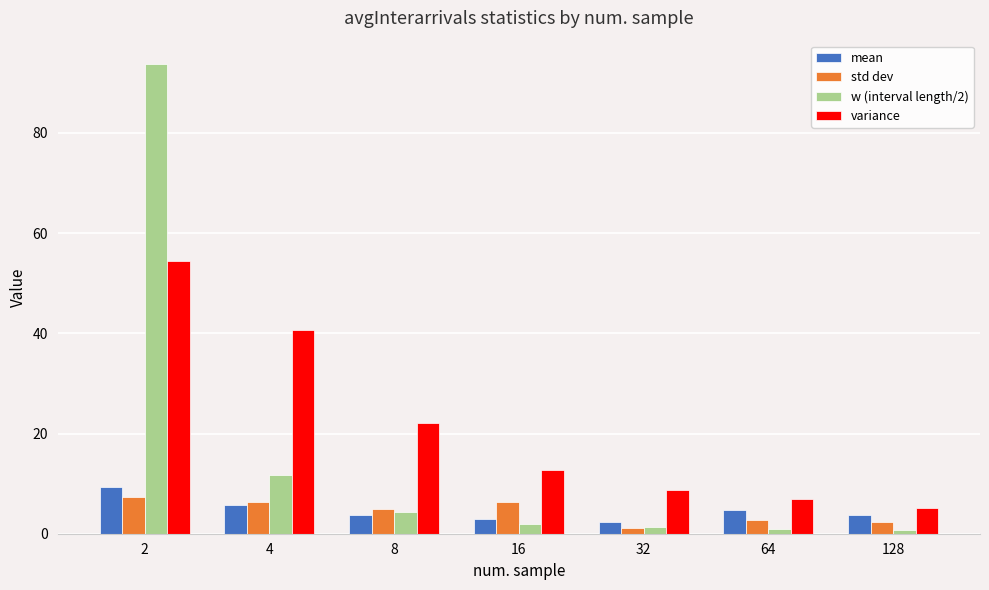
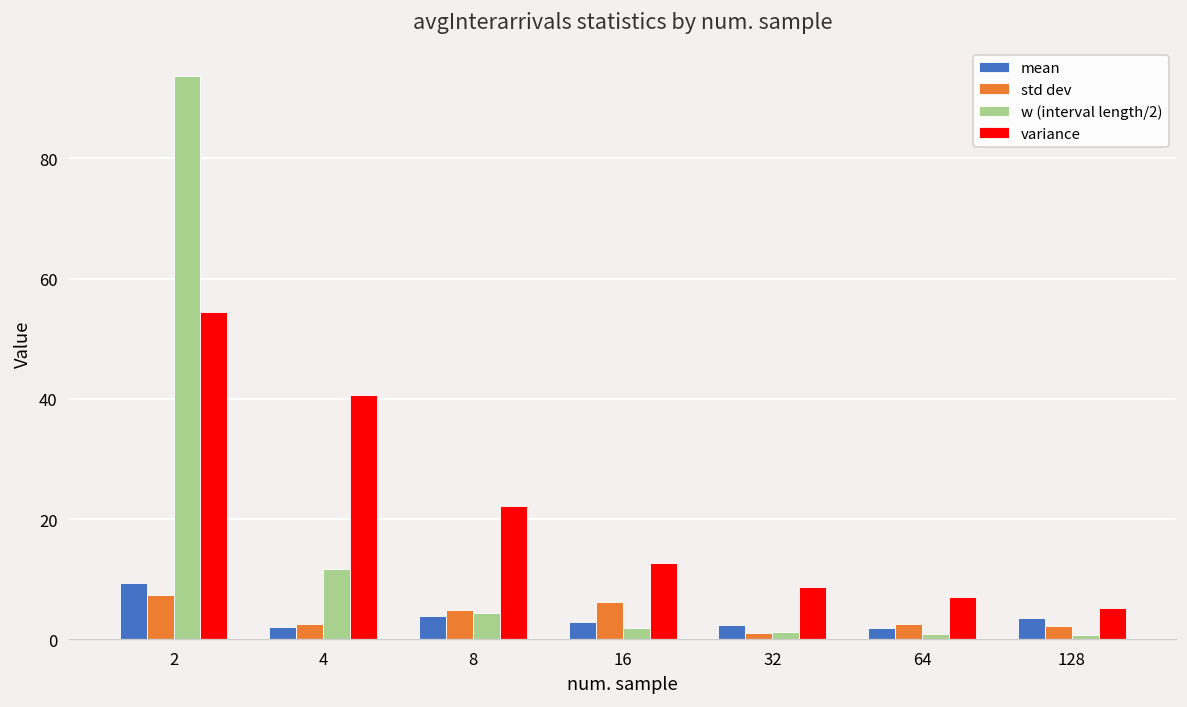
  {
    "mean": {
      "2": 9,
-     "4": 6,
+     "4": 2,
      "8": 4,
      "16": 3,
      "32": 2,
-     "64": 5,
+     "64": 2,
      "128": 4
    },
    "std dev": {
      "2": 7,
-     "4": 6,
+     "4": 3,
      "8": 5,
      "16": 6,
      "32": 1,
      "64": 3,
      "128": 2
    },
    "w (interval length/2)": {
      "2": 94,
      "4": 12,
      "8": 4,
      "16": 2,
      "32": 1,
      "64": 1,
      "128": 1
    },
    "variance": {
      "2": 54,
      "4": 41,
      "8": 22,
      "16": 13,
      "32": 9,
      "64": 7,
      "128": 5
    }
  }
